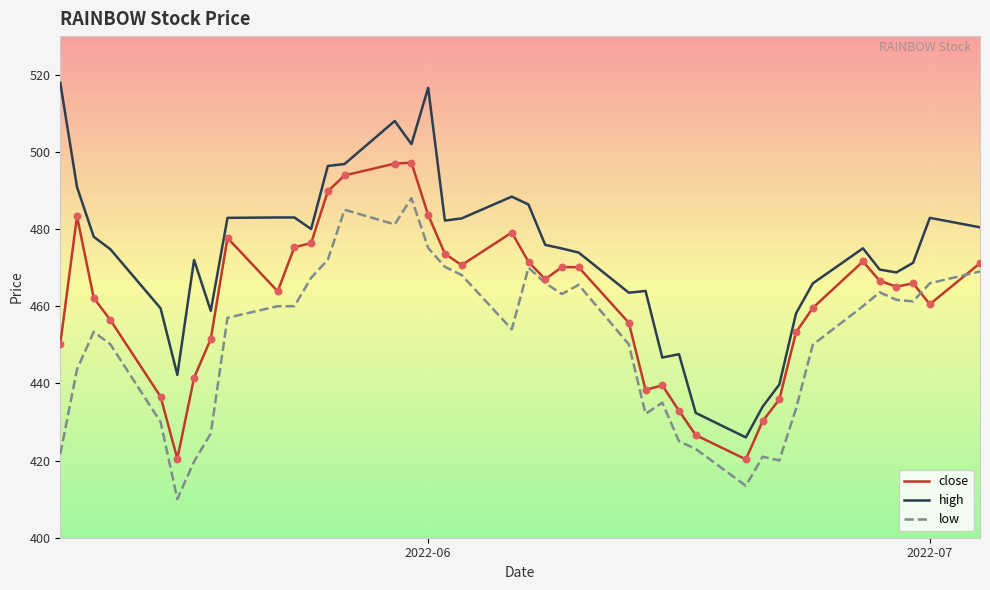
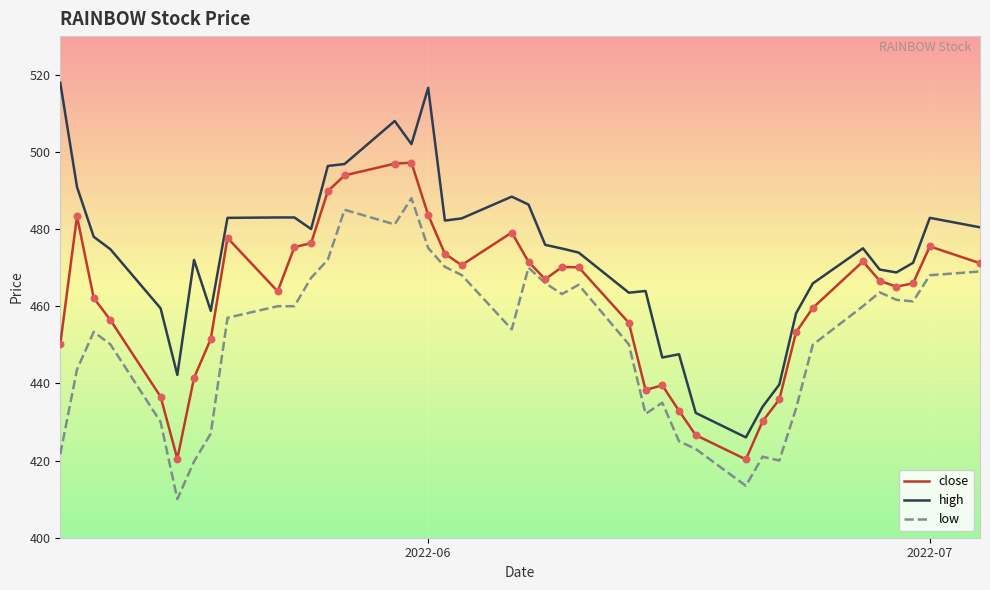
  {
    "close": {
      "2022-06": 484,
-     "2022-07": 461
+     "2022-07": 476
    },
    "high": {
      "2022-06": 517,
      "2022-07": 483
    },
    "low": {
      "2022-06": 475,
-     "2022-07": 466
+     "2022-07": 468
    }
  }
